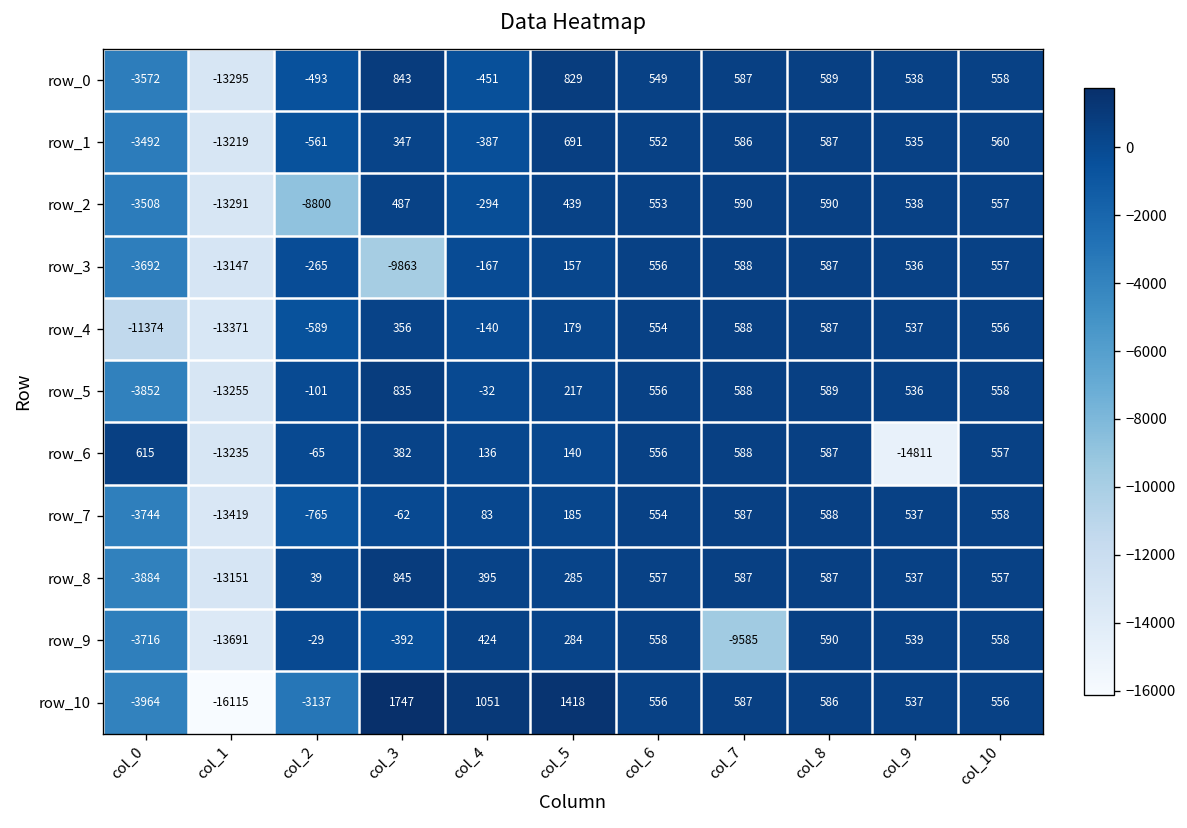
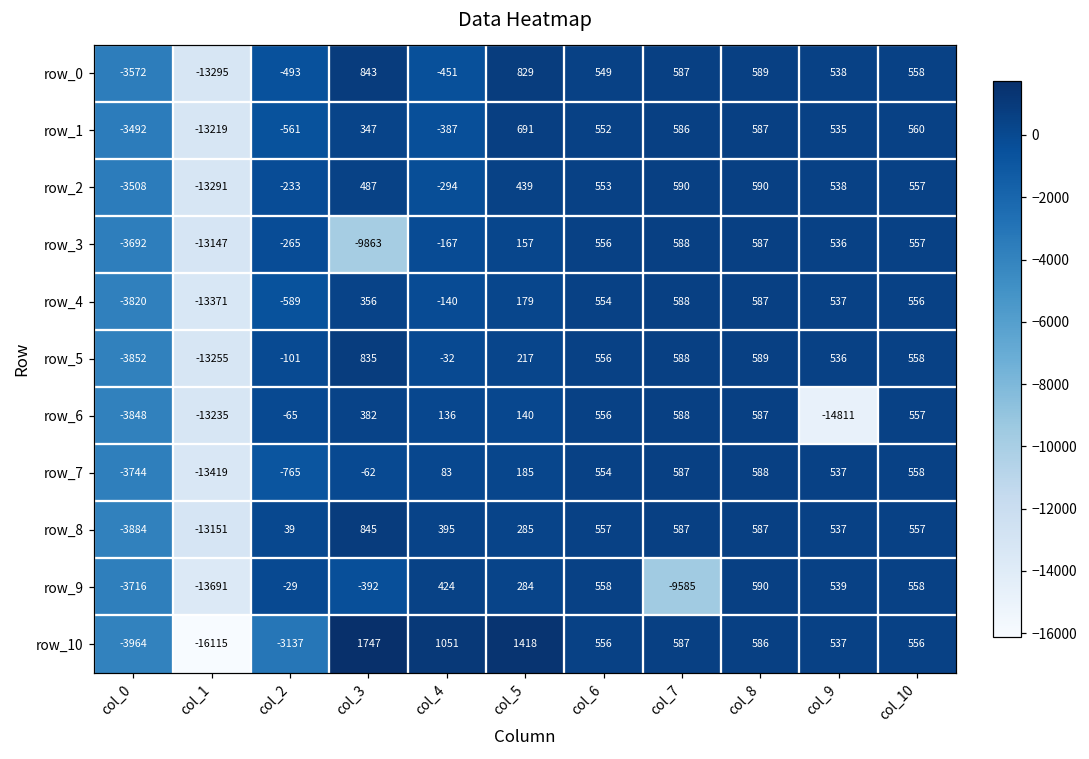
  {
    "row_0": {
      "col_0": -3572,
      "col_1": -13295,
      "col_2": -493,
      "col_3": 843,
      "col_4": -451,
      "col_5": 829,
      "col_6": 549,
      "col_7": 587,
      "col_8": 589,
      "col_9": 538,
      "col_10": 558
    },
    "row_1": {
      "col_0": -3492,
      "col_1": -13219,
      "col_2": -561,
      "col_3": 347,
      "col_4": -387,
      "col_5": 691,
      "col_6": 552,
      "col_7": 586,
      "col_8": 587,
      "col_9": 535,
      "col_10": 560
    },
    "row_2": {
      "col_0": -3508,
      "col_1": -13291,
-     "col_2": -8800,
+     "col_2": -233,
      "col_3": 487,
      "col_4": -294,
      "col_5": 439,
      "col_6": 553,
      "col_7": 590,
      "col_8": 590,
      "col_9": 538,
      "col_10": 557
    },
    "row_3": {
      "col_0": -3692,
      "col_1": -13147,
      "col_2": -265,
      "col_3": -9863,
      "col_4": -167,
      "col_5": 157,
      "col_6": 556,
      "col_7": 588,
      "col_8": 587,
      "col_9": 536,
      "col_10": 557
    },
    "row_4": {
-     "col_0": -11374,
+     "col_0": -3820,
      "col_1": -13371,
      "col_2": -589,
      "col_3": 356,
      "col_4": -140,
      "col_5": 179,
      "col_6": 554,
      "col_7": 588,
      "col_8": 587,
      "col_9": 537,
      "col_10": 556
    },
    "row_5": {
      "col_0": -3852,
      "col_1": -13255,
      "col_2": -101,
      "col_3": 835,
      "col_4": -32,
      "col_5": 217,
      "col_6": 556,
      "col_7": 588,
      "col_8": 589,
      "col_9": 536,
      "col_10": 558
    },
    "row_6": {
-     "col_0": 615,
+     "col_0": -3848,
      "col_1": -13235,
      "col_2": -65,
      "col_3": 382,
      "col_4": 136,
      "col_5": 140,
      "col_6": 556,
      "col_7": 588,
      "col_8": 587,
      "col_9": -14811,
      "col_10": 557
    },
    "row_7": {
      "col_0": -3744,
      "col_1": -13419,
      "col_2": -765,
      "col_3": -62,
      "col_4": 83,
      "col_5": 185,
      "col_6": 554,
      "col_7": 587,
      "col_8": 588,
      "col_9": 537,
      "col_10": 558
    },
    "row_8": {
      "col_0": -3884,
      "col_1": -13151,
      "col_2": 39,
      "col_3": 845,
      "col_4": 395,
      "col_5": 285,
      "col_6": 557,
      "col_7": 587,
      "col_8": 587,
      "col_9": 537,
      "col_10": 557
    },
    "row_9": {
      "col_0": -3716,
      "col_1": -13691,
      "col_2": -29,
      "col_3": -392,
      "col_4": 424,
      "col_5": 284,
      "col_6": 558,
      "col_7": -9585,
      "col_8": 590,
      "col_9": 539,
      "col_10": 558
    },
    "row_10": {
      "col_0": -3964,
      "col_1": -16115,
      "col_2": -3137,
      "col_3": 1747,
      "col_4": 1051,
      "col_5": 1418,
      "col_6": 556,
      "col_7": 587,
      "col_8": 586,
      "col_9": 537,
      "col_10": 556
    }
  }
